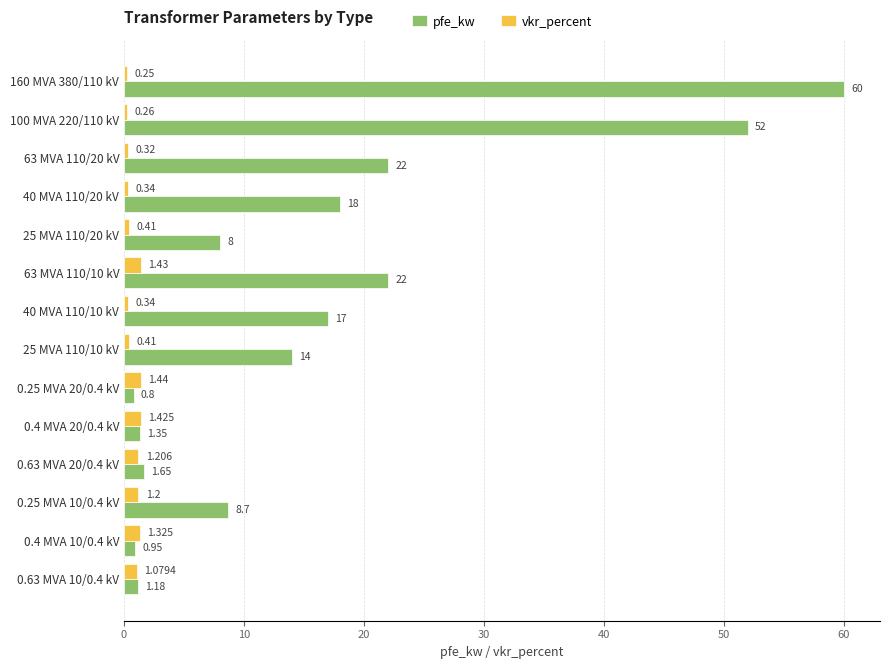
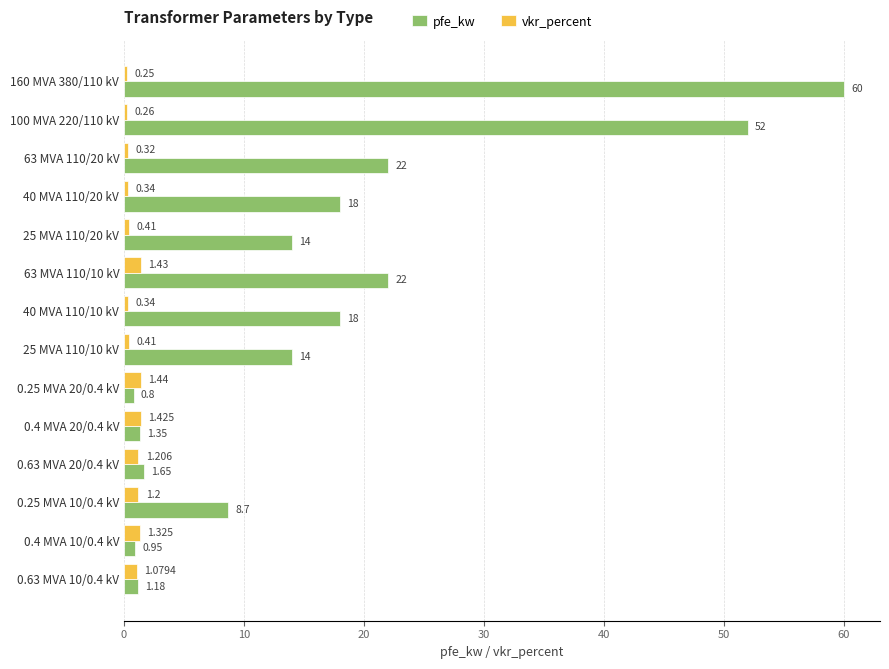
  {
    "pfe_kw": {
      "160 MVA 380/110 kV": 60,
      "100 MVA 220/110 kV": 52,
      "63 MVA 110/20 kV": 22,
      "40 MVA 110/20 kV": 18,
-     "25 MVA 110/20 kV": 8,
+     "25 MVA 110/20 kV": 14,
      "63 MVA 110/10 kV": 22,
-     "40 MVA 110/10 kV": 17,
+     "40 MVA 110/10 kV": 18,
      "25 MVA 110/10 kV": 14,
      "0.25 MVA 20/0.4 kV": 0.8,
      "0.4 MVA 20/0.4 kV": 1.35,
      "0.63 MVA 20/0.4 kV": 1.65,
      "0.25 MVA 10/0.4 kV": 8.7,
      "0.4 MVA 10/0.4 kV": 0.95,
      "0.63 MVA 10/0.4 kV": 1.18
    },
    "vkr_percent": {
      "160 MVA 380/110 kV": 0.25,
      "100 MVA 220/110 kV": 0.26,
      "63 MVA 110/20 kV": 0.32,
      "40 MVA 110/20 kV": 0.34,
      "25 MVA 110/20 kV": 0.41,
      "63 MVA 110/10 kV": 1.43,
      "40 MVA 110/10 kV": 0.34,
      "25 MVA 110/10 kV": 0.41,
      "0.25 MVA 20/0.4 kV": 1.44,
      "0.4 MVA 20/0.4 kV": 1.425,
      "0.63 MVA 20/0.4 kV": 1.206,
      "0.25 MVA 10/0.4 kV": 1.2,
      "0.4 MVA 10/0.4 kV": 1.325,
      "0.63 MVA 10/0.4 kV": 1.0794
    }
  }
